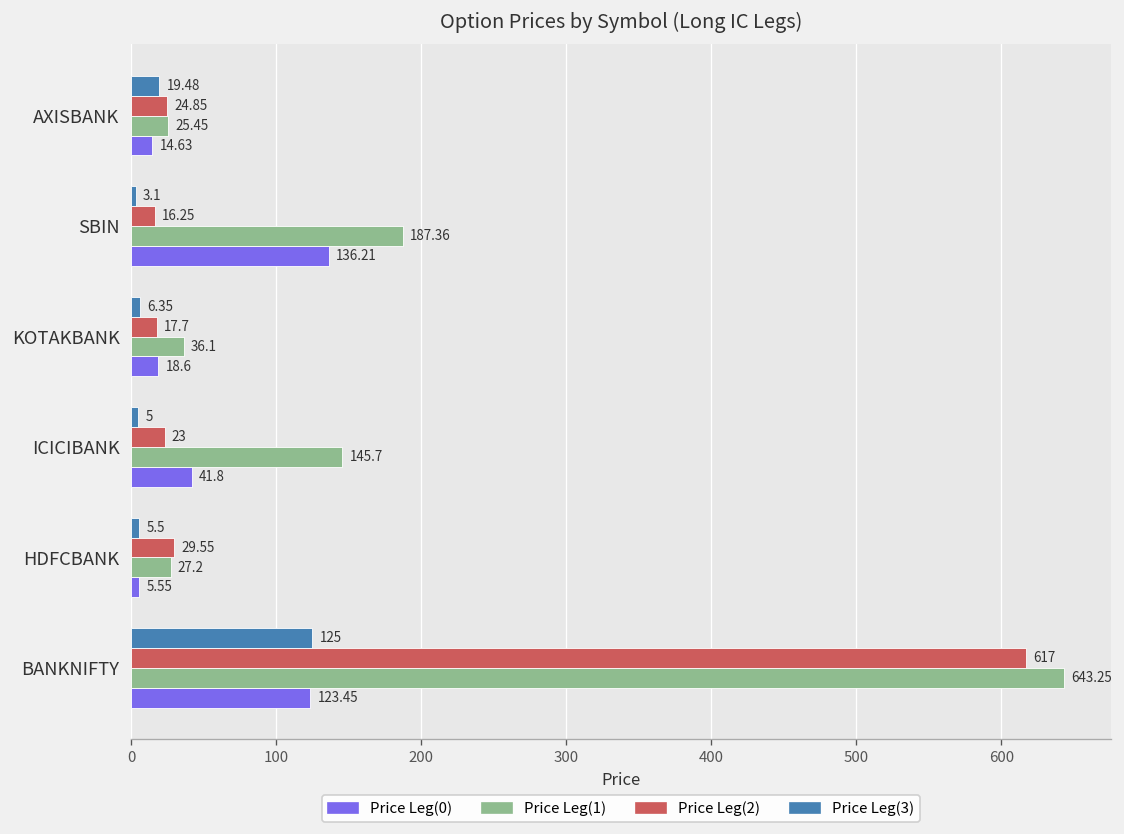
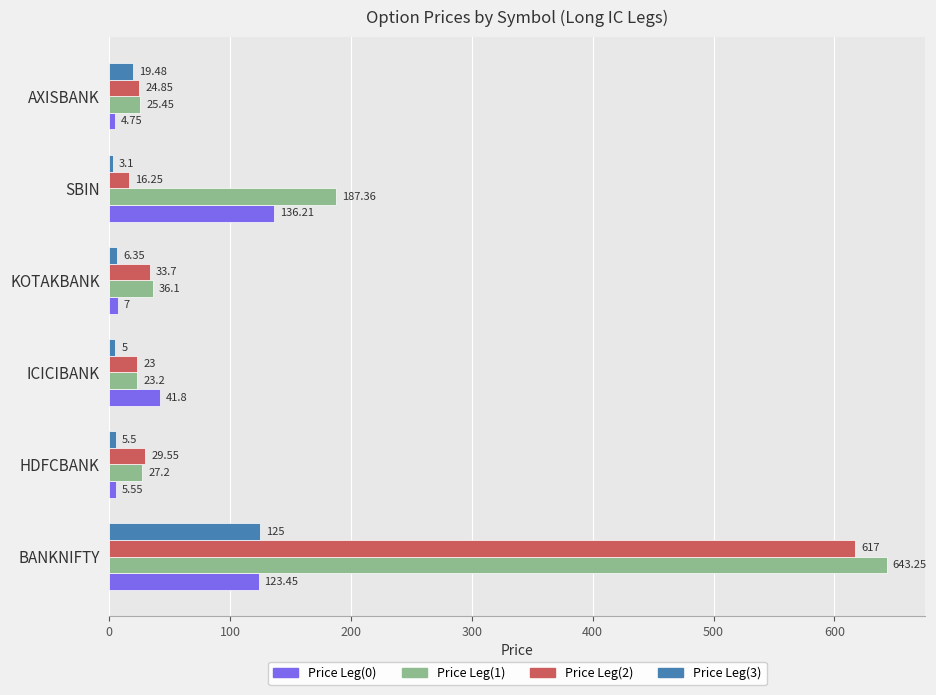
  {
    "Price Leg(0)": {
-     "AXISBANK": 14.63,
+     "AXISBANK": 4.75,
      "SBIN": 136.21,
-     "KOTAKBANK": 18.6,
+     "KOTAKBANK": 7,
      "ICICIBANK": 41.8,
      "HDFCBANK": 5.55,
      "BANKNIFTY": 123.45
    },
    "Price Leg(1)": {
      "AXISBANK": 25.45,
      "SBIN": 187.36,
      "KOTAKBANK": 36.1,
-     "ICICIBANK": 145.7,
+     "ICICIBANK": 23.2,
      "HDFCBANK": 27.2,
      "BANKNIFTY": 643.25
    },
    "Price Leg(2)": {
      "AXISBANK": 24.85,
      "SBIN": 16.25,
-     "KOTAKBANK": 17.7,
+     "KOTAKBANK": 33.7,
      "ICICIBANK": 23,
      "HDFCBANK": 29.55,
      "BANKNIFTY": 617
    },
    "Price Leg(3)": {
      "AXISBANK": 19.48,
      "SBIN": 3.1,
      "KOTAKBANK": 6.35,
      "ICICIBANK": 5,
      "HDFCBANK": 5.5,
      "BANKNIFTY": 125
    }
  }
